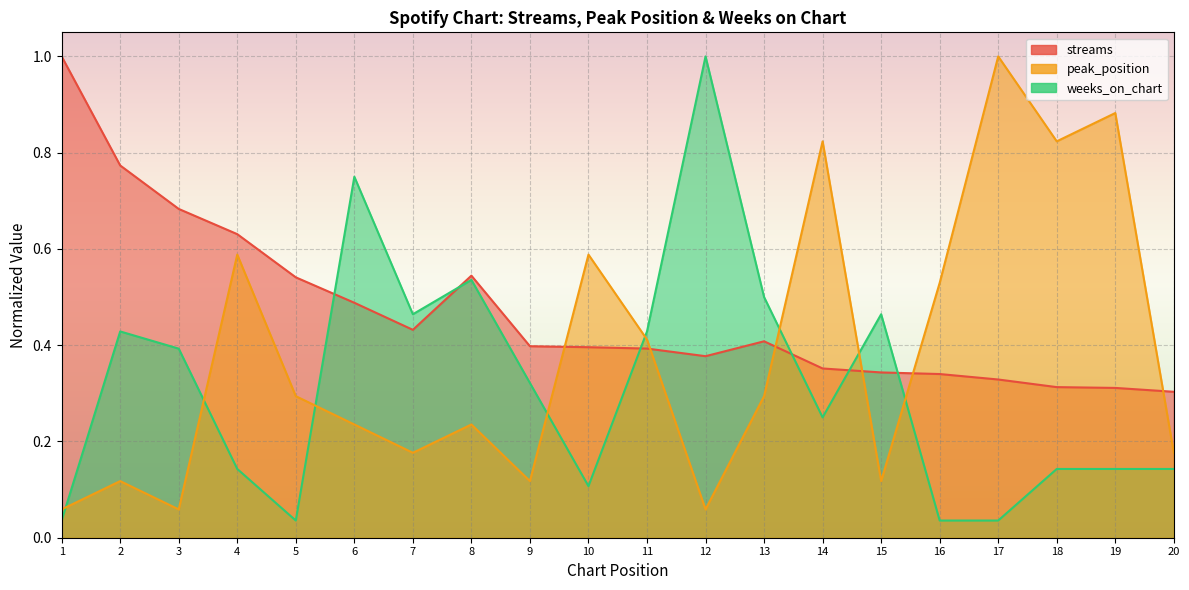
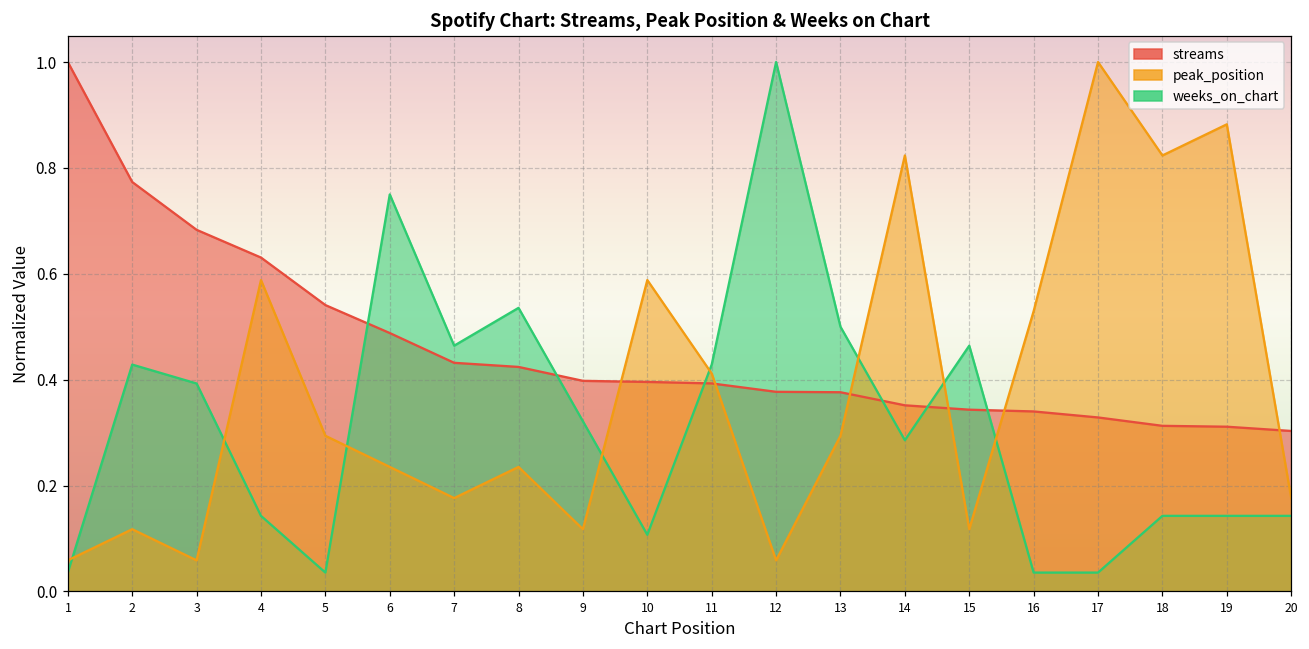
  {
    "streams": {
      "1": 1.00,
      "2": 0.77,
      "3": 0.68,
      "4": 0.63,
      "5": 0.54,
      "6": 0.49,
      "7": 0.43,
-     "8": 0.54,
+     "8": 0.42,
      "9": 0.40,
      "10": 0.40,
      "11": 0.39,
      "12": 0.38,
-     "13": 0.41,
+     "13": 0.38,
      "14": 0.35,
      "15": 0.34,
      "16": 0.34,
      "17": 0.33,
      "18": 0.31,
      "19": 0.31,
      "20": 0.30
    },
    "weeks_on_chart": {
      "1": 0.04,
      "2": 0.43,
      "3": 0.39,
      "4": 0.14,
      "5": 0.04,
      "6": 0.75,
      "7": 0.46,
      "8": 0.54,
      "9": 0.32,
      "10": 0.11,
      "11": 0.43,
      "12": 1.00,
      "13": 0.50,
-     "14": 0.25,
+     "14": 0.29,
      "15": 0.46,
      "16": 0.04,
      "17": 0.04,
      "18": 0.14,
      "19": 0.14,
      "20": 0.14
    },
    "peak_position": {
      "1": 0.06,
      "2": 0.12,
      "3": 0.06,
      "4": 0.59,
      "5": 0.29,
      "6": 0.24,
      "7": 0.18,
      "8": 0.24,
      "9": 0.12,
      "10": 0.59,
      "11": 0.41,
      "12": 0.06,
      "13": 0.29,
      "14": 0.82,
      "15": 0.12,
      "16": 0.53,
      "17": 1.00,
      "18": 0.82,
      "19": 0.88,
      "20": 0.18
    }
  }
